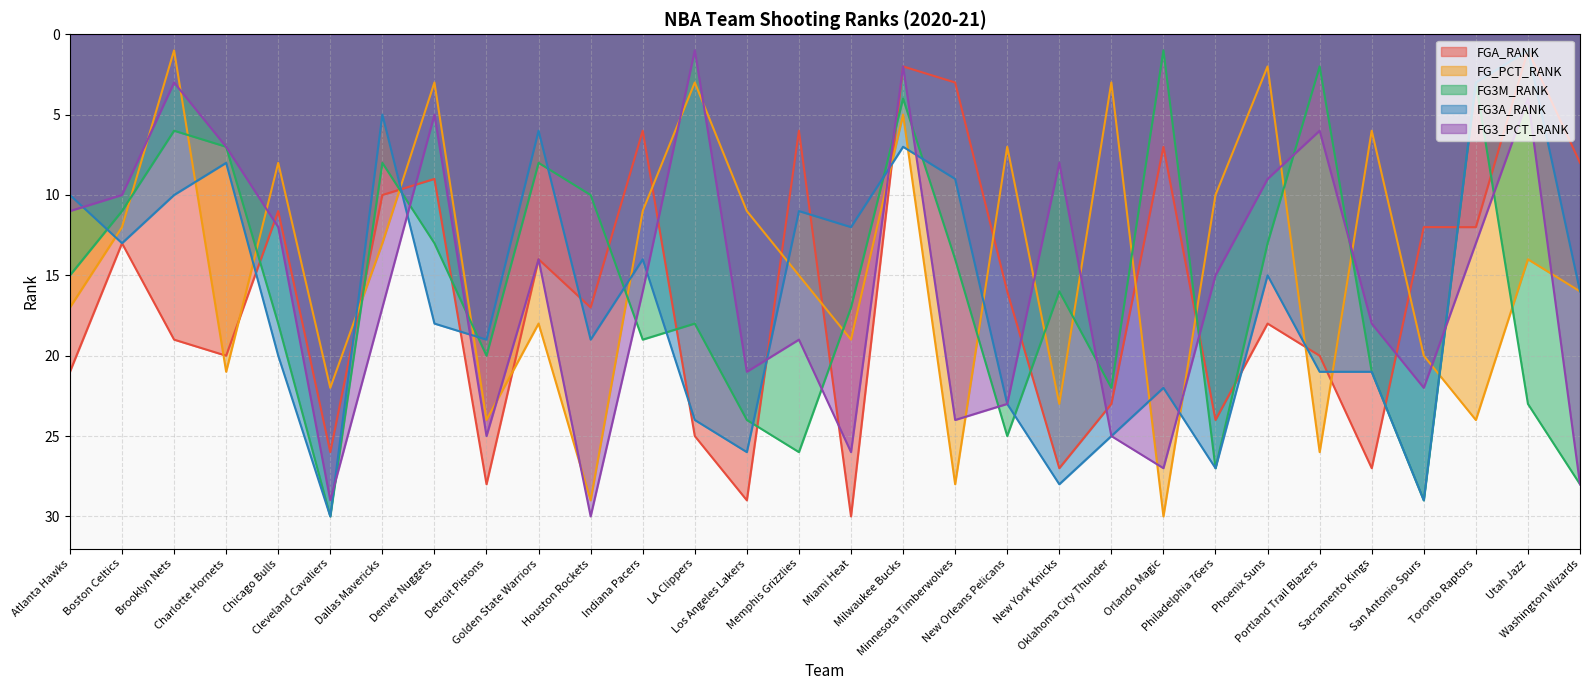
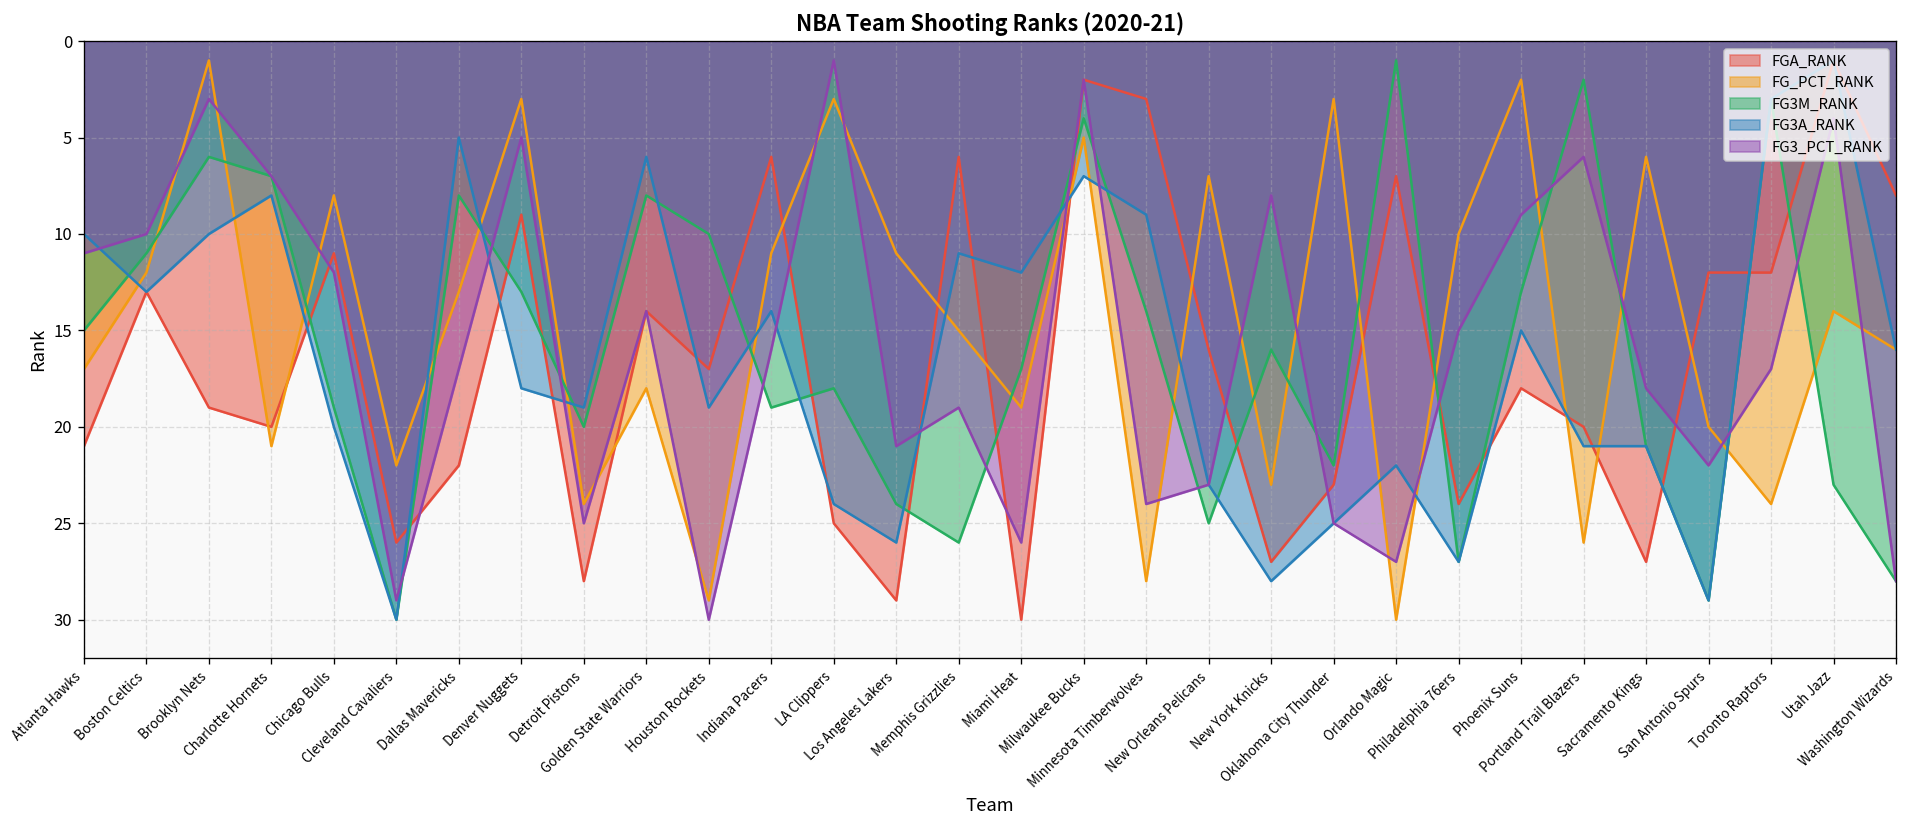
  {
    "FGA_RANK": {
      "Atlanta Hawks": 21,
      "Brooklyn Nets": 19,
      "Charlotte Hornets": 20,
      "Chicago Bulls": 11,
      "Cleveland Cavaliers": 26,
-     "Dallas Mavericks": 10,
+     "Dallas Mavericks": 22,
      "Denver Nuggets": 9,
      "Detroit Pistons": 28,
      "Houston Rockets": 17,
      "Indiana Pacers": 6,
      "LA Clippers": 25,
      "Los Angeles Lakers": 29,
      "Memphis Grizzlies": 6,
      "Miami Heat": 30,
      "Minnesota Timberwolves": 3,
      "New Orleans Pelicans": 16,
      "New York Knicks": 27,
      "Oklahoma City Thunder": 23,
      "Orlando Magic": 7,
      "Philadelphia 76ers": 24,
      "Phoenix Suns": 18,
      "Portland Trail Blazers": 20,
      "Sacramento Kings": 27,
      "San Antonio Spurs": 12,
      "Toronto Raptors": 12,
      "Washington Wizards": 8
    },
    "FG_PCT_RANK": {
      "Atlanta Hawks": 17,
      "Boston Celtics": 12,
      "Brooklyn Nets": 1,
      "Charlotte Hornets": 21,
      "Chicago Bulls": 8,
      "Cleveland Cavaliers": 22,
      "Dallas Mavericks": 13,
      "Denver Nuggets": 3,
      "Detroit Pistons": 24,
      "Golden State Warriors": 18,
      "Houston Rockets": 29,
      "Indiana Pacers": 11,
      "LA Clippers": 3,
      "Los Angeles Lakers": 11,
      "Memphis Grizzlies": 15,
      "Miami Heat": 19,
      "Milwaukee Bucks": 5,
      "Minnesota Timberwolves": 28,
      "New Orleans Pelicans": 7,
      "New York Knicks": 23,
      "Oklahoma City Thunder": 3,
      "Orlando Magic": 30,
      "Philadelphia 76ers": 10,
      "Phoenix Suns": 2,
      "Portland Trail Blazers": 26,
      "Sacramento Kings": 6,
      "San Antonio Spurs": 20,
      "Toronto Raptors": 24,
      "Utah Jazz": 14
    },
    "FG3M_RANK": {
      "Atlanta Hawks": 15,
      "Boston Celtics": 11,
      "Brooklyn Nets": 6,
-     "Chicago Bulls": 18,
+     "Chicago Bulls": 19,
      "Dallas Mavericks": 8,
      "Denver Nuggets": 13,
      "Detroit Pistons": 20,
      "Golden State Warriors": 8,
      "Houston Rockets": 10,
      "Indiana Pacers": 19,
      "LA Clippers": 18,
      "Los Angeles Lakers": 24,
      "Memphis Grizzlies": 26,
      "Miami Heat": 17,
      "Milwaukee Bucks": 4,
      "Minnesota Timberwolves": 14,
      "New Orleans Pelicans": 25,
      "New York Knicks": 16,
      "Oklahoma City Thunder": 22,
      "Orlando Magic": 1,
      "Phoenix Suns": 13,
      "Portland Trail Blazers": 2,
      "Utah Jazz": 23
    },
    "FG3A_RANK": {
      "Atlanta Hawks": 10,
      "Brooklyn Nets": 10,
      "Charlotte Hornets": 8,
      "Chicago Bulls": 20,
      "Dallas Mavericks": 5,
      "Denver Nuggets": 18,
      "Detroit Pistons": 19,
      "Golden State Warriors": 6,
      "Houston Rockets": 19,
      "Indiana Pacers": 14,
      "LA Clippers": 24,
      "Los Angeles Lakers": 26,
      "Memphis Grizzlies": 11,
      "Miami Heat": 12,
      "Milwaukee Bucks": 7,
      "Minnesota Timberwolves": 9,
      "New York Knicks": 28,
      "Orlando Magic": 22,
      "Phoenix Suns": 15,
      "Portland Trail Blazers": 21
    },
    "FG3_PCT_RANK": {
      "Atlanta Hawks": 11,
      "Boston Celtics": 10,
      "Brooklyn Nets": 3,
      "Chicago Bulls": 12,
      "Cleveland Cavaliers": 29,
      "Dallas Mavericks": 17,
      "Denver Nuggets": 5,
      "Detroit Pistons": 25,
      "Houston Rockets": 30,
      "Indiana Pacers": 16,
      "LA Clippers": 1,
      "Los Angeles Lakers": 21,
      "Memphis Grizzlies": 19,
      "Miami Heat": 26,
      "Minnesota Timberwolves": 24,
      "New York Knicks": 8,
      "Orlando Magic": 27,
      "Philadelphia 76ers": 15,
      "Phoenix Suns": 9,
      "Portland Trail Blazers": 6,
      "Sacramento Kings": 18,
      "San Antonio Spurs": 22,
-     "Toronto Raptors": 13
+     "Toronto Raptors": 17
    }
  }
